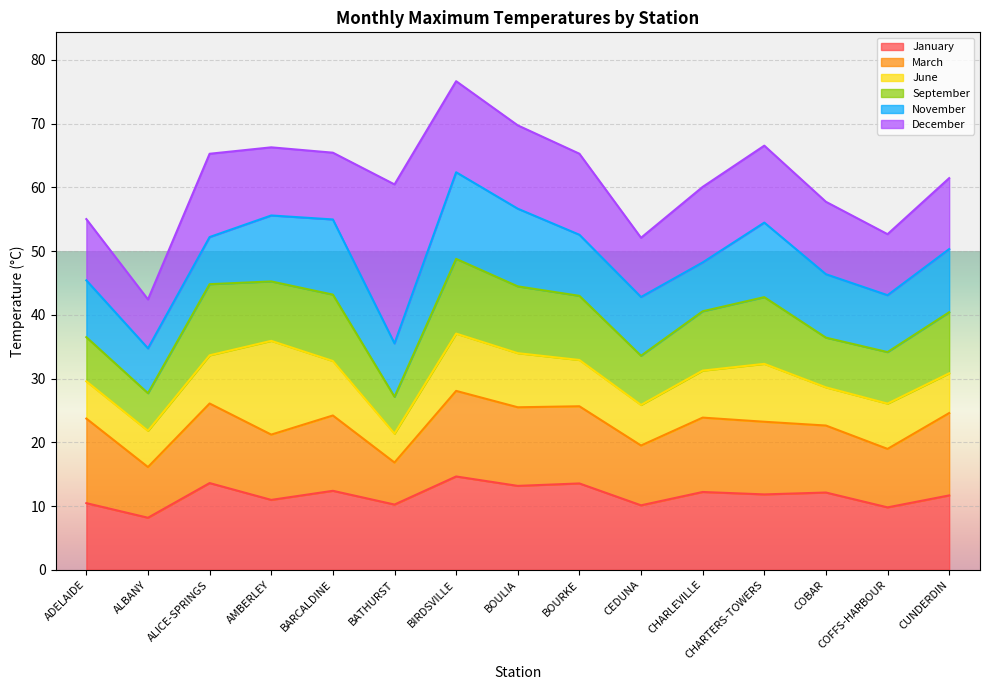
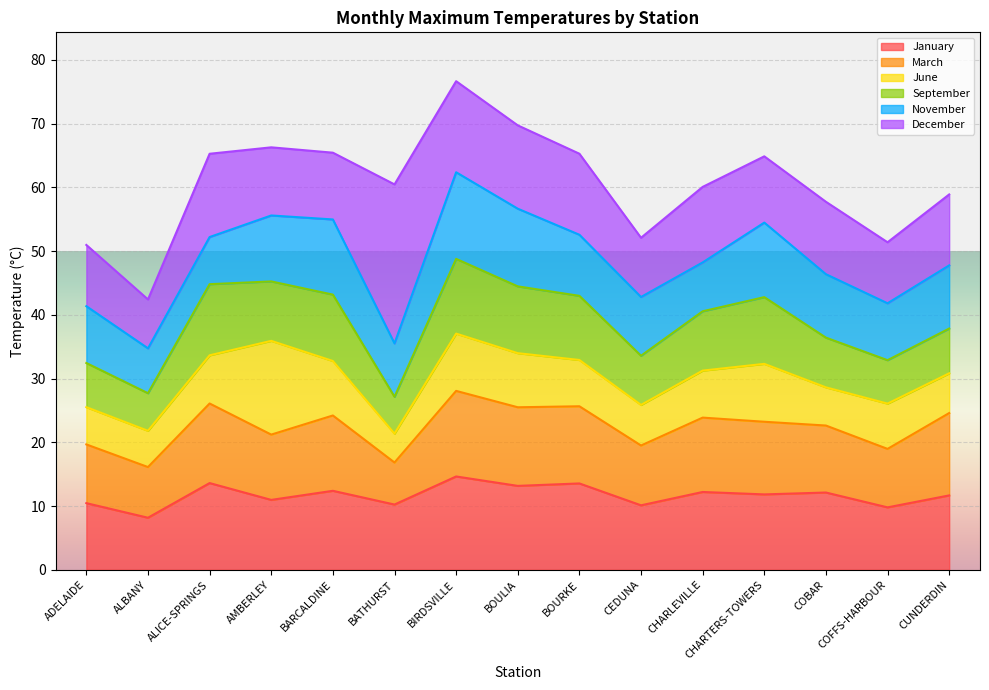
  {
    "January": {
      "ADELAIDE": 10,
      "ALBANY": 8,
      "ALICE-SPRINGS": 14,
      "AMBERLEY": 11,
      "BARCALDINE": 12,
      "BATHURST": 10,
      "BIRDSVILLE": 15,
      "BOULIA": 13,
      "BOURKE": 14,
      "CEDUNA": 10,
      "CHARLEVILLE": 12,
      "CHARTERS-TOWERS": 12,
      "COBAR": 12,
      "COFFS-HARBOUR": 10,
      "CUNDERDIN": 12
    },
    "March": {
-     "ADELAIDE": 13,
+     "ADELAIDE": 9,
      "ALBANY": 8,
      "ALICE-SPRINGS": 12,
      "AMBERLEY": 10,
      "BARCALDINE": 12,
      "BATHURST": 7,
      "BIRDSVILLE": 13,
      "BOULIA": 12,
      "BOURKE": 12,
      "CEDUNA": 9,
      "CHARLEVILLE": 12,
      "CHARTERS-TOWERS": 11,
      "COBAR": 11,
      "COFFS-HARBOUR": 9,
      "CUNDERDIN": 13
    },
    "June": {
      "ADELAIDE": 6,
      "ALBANY": 6,
      "ALICE-SPRINGS": 8,
      "AMBERLEY": 15,
      "BARCALDINE": 9,
      "BATHURST": 5,
      "BIRDSVILLE": 9,
      "BOULIA": 8,
      "BOURKE": 7,
      "CEDUNA": 6,
      "CHARLEVILLE": 7,
      "CHARTERS-TOWERS": 9,
      "COBAR": 6,
      "COFFS-HARBOUR": 7,
      "CUNDERDIN": 6
    },
    "September": {
      "ADELAIDE": 7,
      "ALBANY": 6,
      "ALICE-SPRINGS": 11,
      "AMBERLEY": 9,
      "BARCALDINE": 10,
      "BATHURST": 6,
      "BIRDSVILLE": 12,
      "BOULIA": 10,
      "BOURKE": 10,
      "CEDUNA": 8,
      "CHARLEVILLE": 9,
      "CHARTERS-TOWERS": 10,
      "COBAR": 8,
-     "COFFS-HARBOUR": 8,
-     "CUNDERDIN": 10
+     "COFFS-HARBOUR": 7,
+     "CUNDERDIN": 7
    },
    "November": {
      "ADELAIDE": 9,
      "ALBANY": 7,
      "ALICE-SPRINGS": 7,
      "AMBERLEY": 10,
      "BARCALDINE": 12,
      "BATHURST": 8,
      "BIRDSVILLE": 14,
      "BOULIA": 12,
      "BOURKE": 10,
      "CEDUNA": 9,
      "CHARLEVILLE": 8,
      "CHARTERS-TOWERS": 12,
      "COBAR": 10,
      "COFFS-HARBOUR": 9,
      "CUNDERDIN": 10
    },
    "December": {
      "ADELAIDE": 10,
      "ALBANY": 8,
      "ALICE-SPRINGS": 13,
      "AMBERLEY": 11,
      "BARCALDINE": 10,
      "BATHURST": 25,
      "BIRDSVILLE": 14,
      "BOULIA": 13,
      "BOURKE": 13,
      "CEDUNA": 9,
      "CHARLEVILLE": 12,
-     "CHARTERS-TOWERS": 12,
+     "CHARTERS-TOWERS": 10,
      "COBAR": 11,
      "COFFS-HARBOUR": 10,
      "CUNDERDIN": 11
    }
  }
